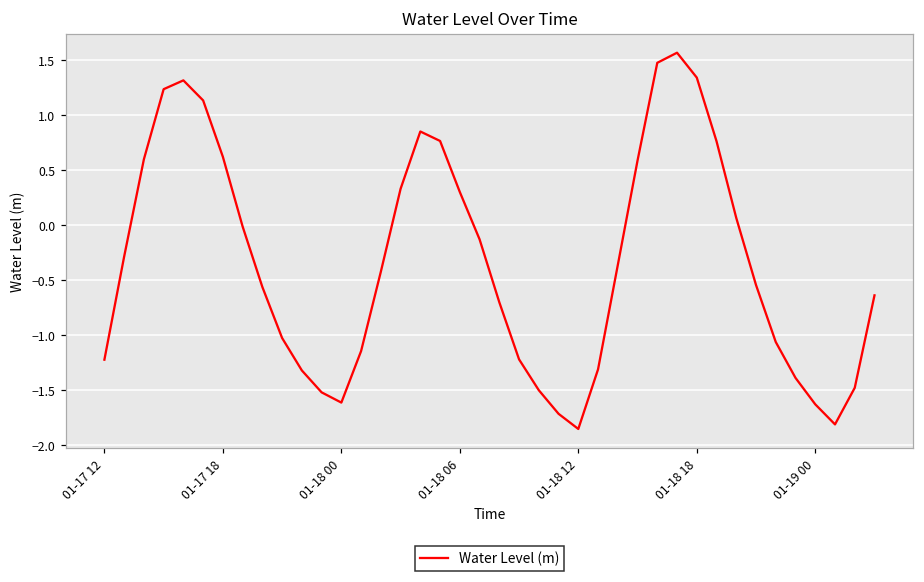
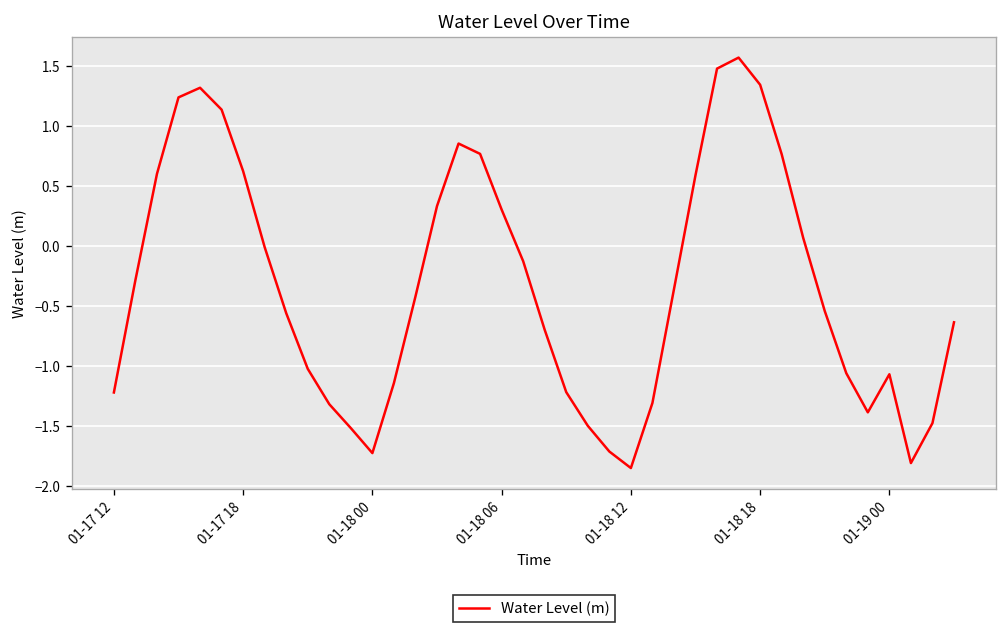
  {
    "01-17 12": -1.22,
    "01-17 18": 0.62,
-   "01-18 00": -1.61,
+   "01-18 00": -1.73,
    "01-18 06": 0.30,
    "01-18 12": -1.85,
    "01-18 18": 1.34,
-   "01-19 00": -1.63
+   "01-19 00": -1.07
  }
